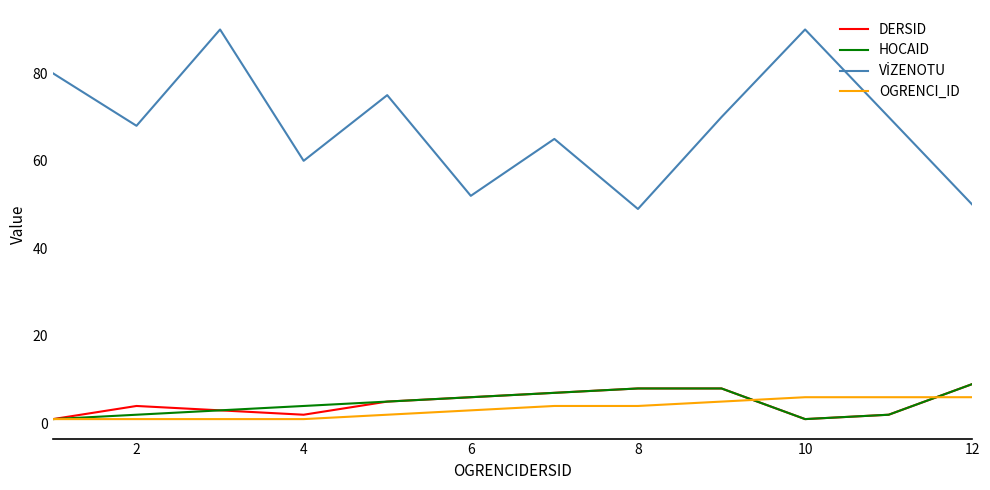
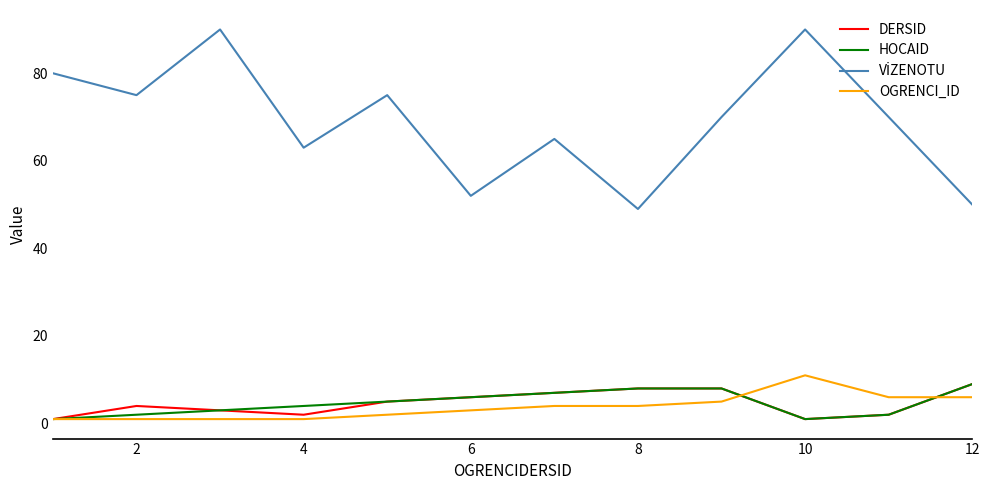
  {
    "DERSID": {
      "2": 4,
      "4": 2
    },
    "HOCAID": {
      "2": 2,
      "4": 4
    },
    "VİZENOTU": {
-     "2": 68,
-     "4": 60,
+     "2": 75,
+     "4": 63,
      "6": 52,
      "8": 49,
      "10": 90,
      "12": 50
    },
    "OGRENCI_ID": {
      "2": 1,
      "4": 1,
      "6": 3,
      "8": 4,
-     "10": 6,
+     "10": 11,
      "12": 6
    }
  }
